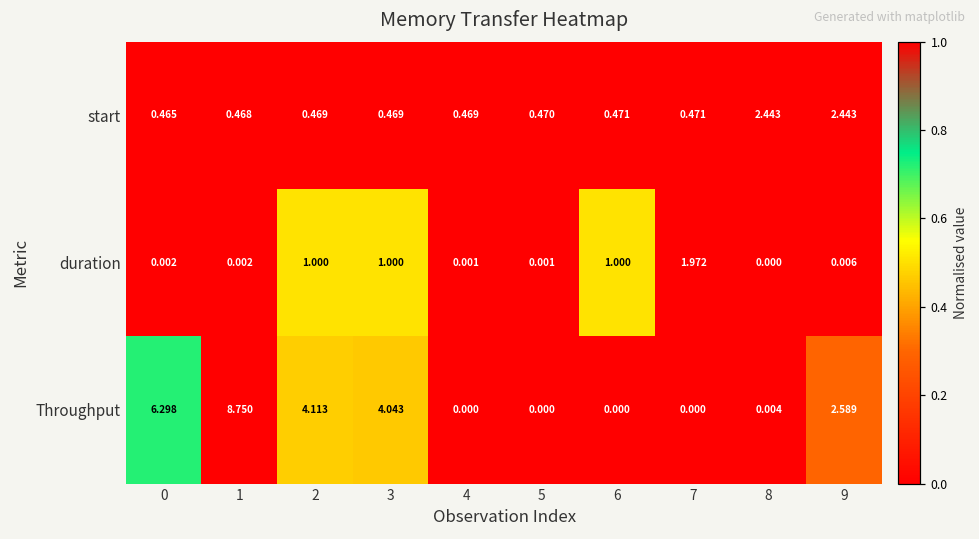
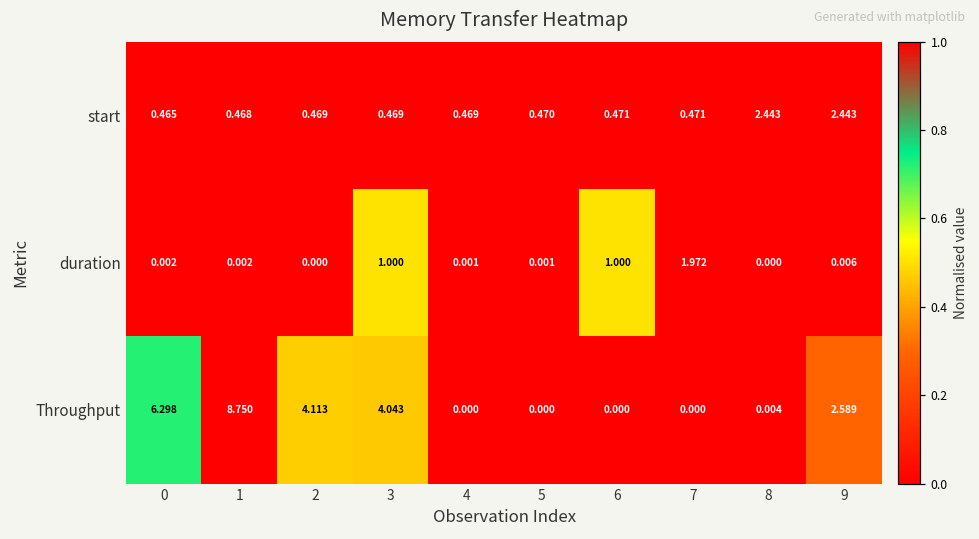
  {
    "start": {
      "0": 0.465,
      "1": 0.468,
      "2": 0.469,
      "3": 0.469,
      "4": 0.469,
      "5": 0.470,
      "6": 0.471,
      "7": 0.471,
      "8": 2.443,
      "9": 2.443
    },
    "duration": {
      "0": 0.002,
      "1": 0.002,
-     "2": 1.000,
+     "2": 0.000,
      "3": 1.000,
      "4": 0.001,
      "5": 0.001,
      "6": 1.000,
      "7": 1.972,
      "8": 0.000,
      "9": 0.006
    },
    "Throughput": {
      "0": 6.298,
      "1": 8.750,
      "2": 4.113,
      "3": 4.043,
      "4": 0.000,
      "5": 0.000,
      "6": 0.000,
      "7": 0.000,
      "8": 0.004,
      "9": 2.589
    }
  }
